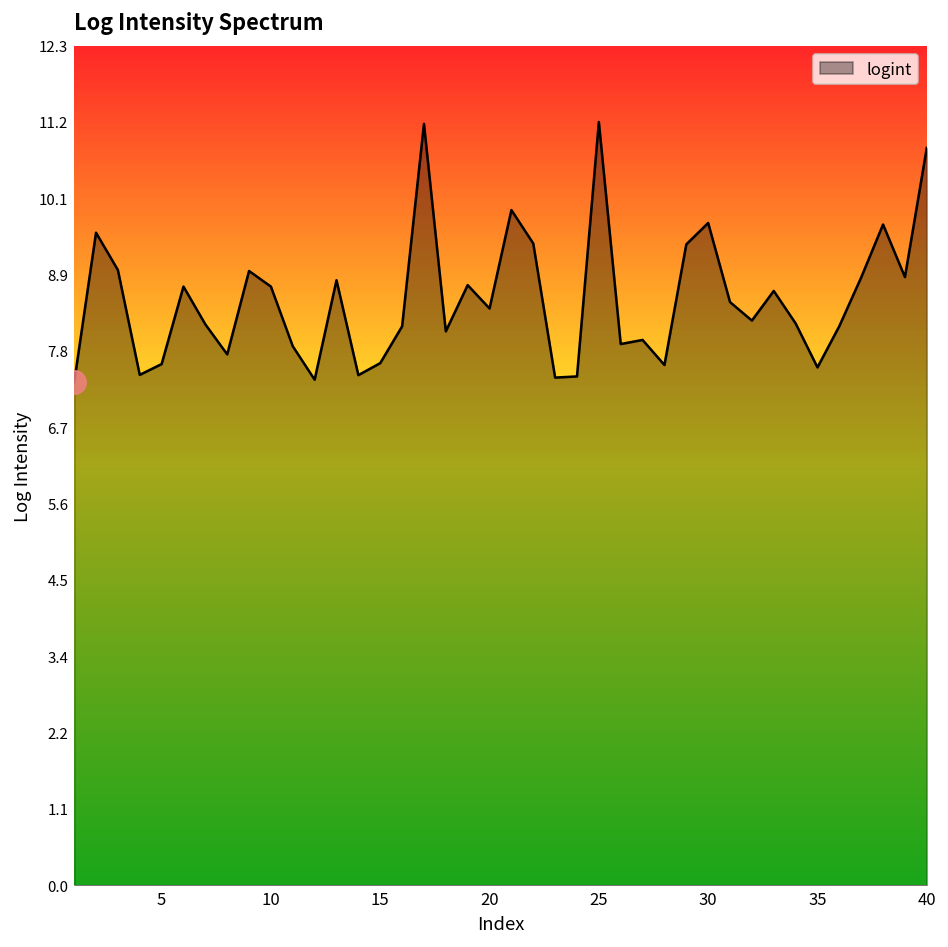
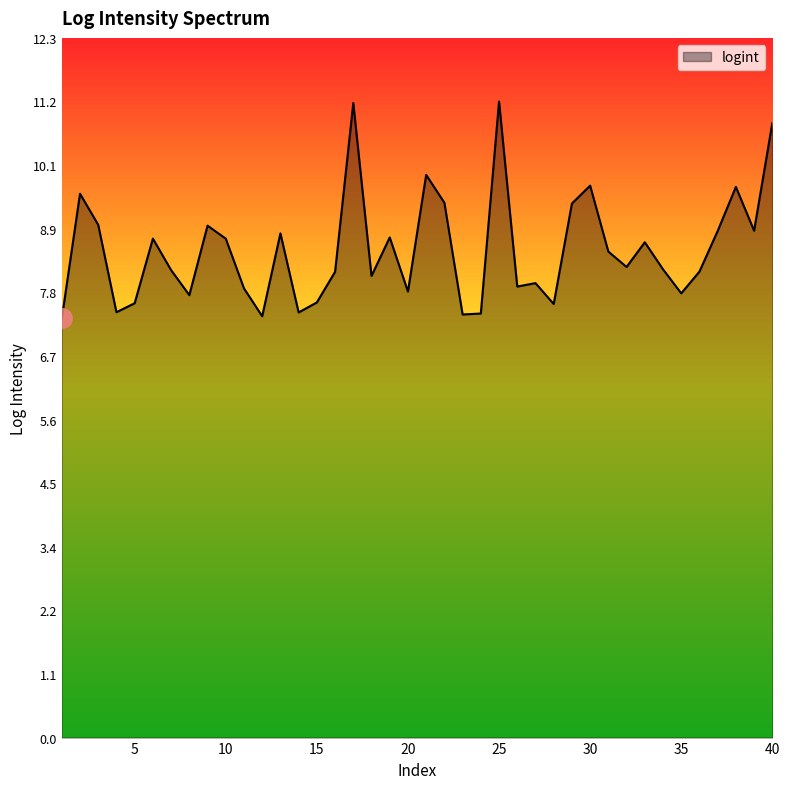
  {
    "logint": {
      "5": 7.6,
      "10": 8.8,
      "15": 7.6,
-     "20": 8.4,
+     "20": 7.8,
      "25": 11.2,
      "30": 9.7,
-     "35": 7.6,
+     "35": 7.8,
      "40": 10.8
    }
  }
